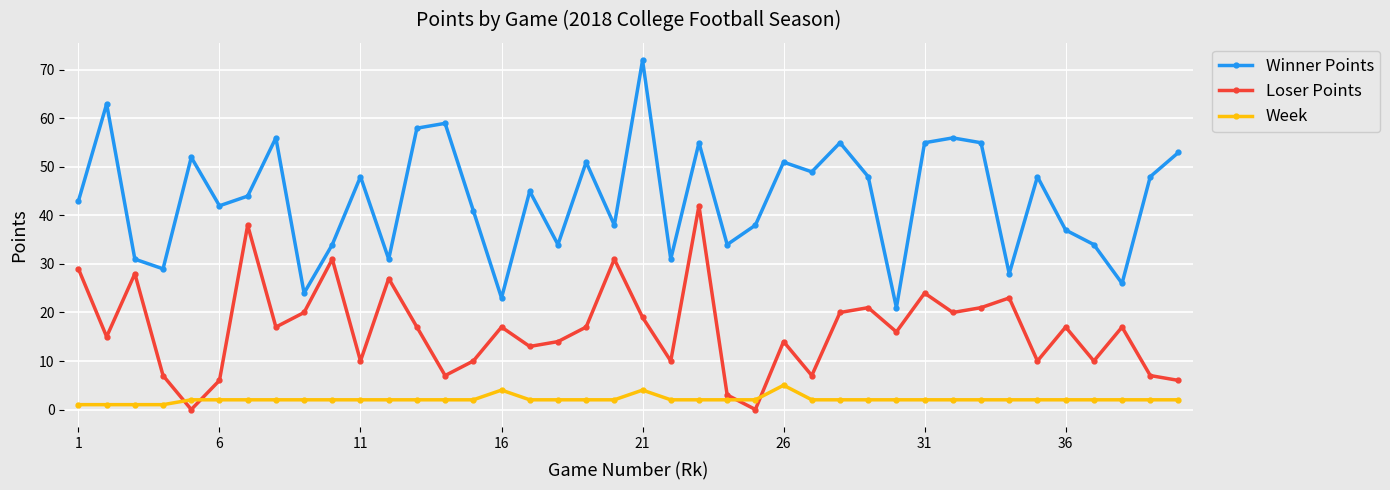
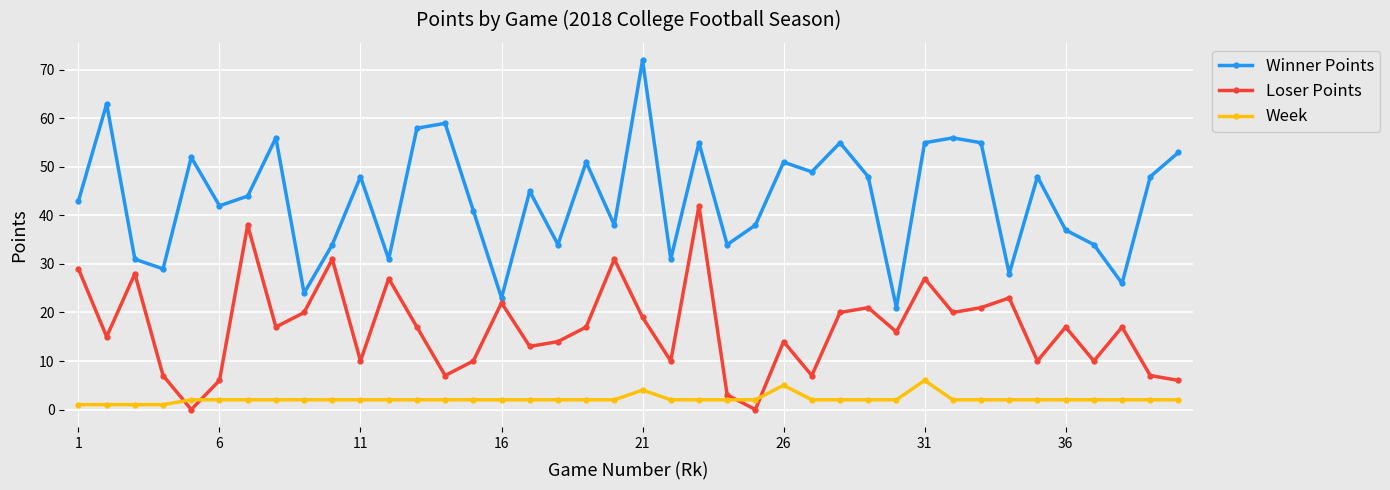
  {
    "Winner Points": {
      "1": 43,
      "6": 42,
      "11": 48,
      "16": 23,
      "21": 72,
      "26": 51,
      "31": 55,
      "36": 37
    },
    "Loser Points": {
      "1": 29,
      "6": 6,
      "11": 10,
-     "16": 17,
+     "16": 22,
      "21": 19,
      "26": 14,
-     "31": 24,
+     "31": 27,
      "36": 17
    },
    "Week": {
      "1": 1,
      "6": 2,
      "11": 2,
-     "16": 4,
+     "16": 2,
      "21": 4,
      "26": 5,
-     "31": 2,
+     "31": 6,
      "36": 2
    }
  }
